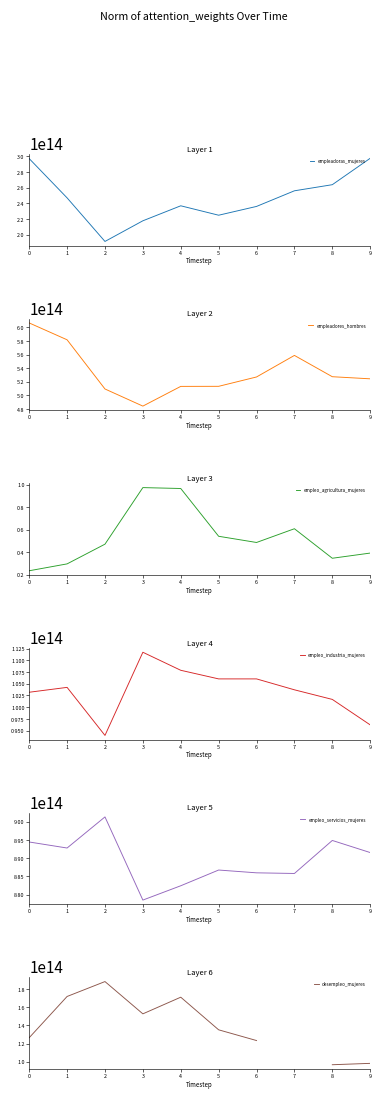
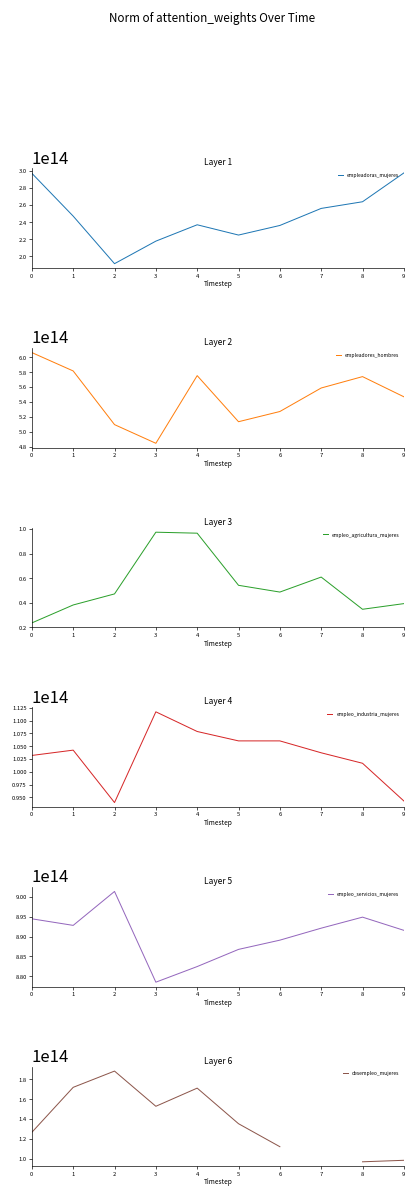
  {
    "Layer 1": {
      "0": 300000000000000,
      "1": 250000000000000,
      "2": 190000000000000,
      "3": 220000000000000,
      "4": 240000000000000,
      "5": 220000000000000,
      "6": 240000000000000,
      "7": 260000000000000,
      "8": 260000000000000,
      "9": 300000000000000
    },
    "Layer 2": {
      "0": 610000000000000,
      "1": 580000000000000,
      "2": 510000000000000,
      "3": 480000000000000,
-     "4": 510000000000000,
+     "4": 580000000000000,
      "5": 510000000000000,
      "6": 530000000000000,
      "7": 560000000000000,
-     "8": 530000000000000,
-     "9": 520000000000000
+     "8": 570000000000000,
+     "9": 550000000000000
    },
    "Layer 3": {
      "0": 0.24,
-     "1": 0.30,
+     "1": 0.38,
      "2": 0.47,
      "3": 0.97,
      "4": 0.97,
      "5": 0.54,
      "6": 0.49,
      "7": 0.61,
      "8": 0.35,
      "9": 0.39
    },
    "Layer 4": {
      "0": 103000000000000,
      "1": 104000000000000,
      "2": 94000000000000,
      "3": 112000000000000,
      "4": 108000000000000,
      "5": 106000000000000,
      "6": 106000000000000,
      "7": 104000000000000,
      "8": 102000000000000,
-     "9": 96000000000000
+     "9": 94000000000000
    },
    "Layer 5": {
      "0": 894000000000000,
      "1": 893000000000000,
      "2": 901000000000000,
      "3": 879000000000000,
      "4": 882000000000000,
      "5": 887000000000000,
-     "6": 886000000000000,
-     "7": 886000000000000,
+     "6": 889000000000000,
+     "7": 892000000000000,
      "8": 895000000000000,
      "9": 892000000000000
    },
    "Layer 6": {
      "0": 130000000000000,
      "1": 170000000000000,
      "2": 190000000000000,
      "3": 150000000000000,
      "4": 170000000000000,
      "5": 140000000000000,
-     "6": 120000000000000,
+     "6": 110000000000000,
      "8": 100000000000000,
      "9": 100000000000000
    }
  }
